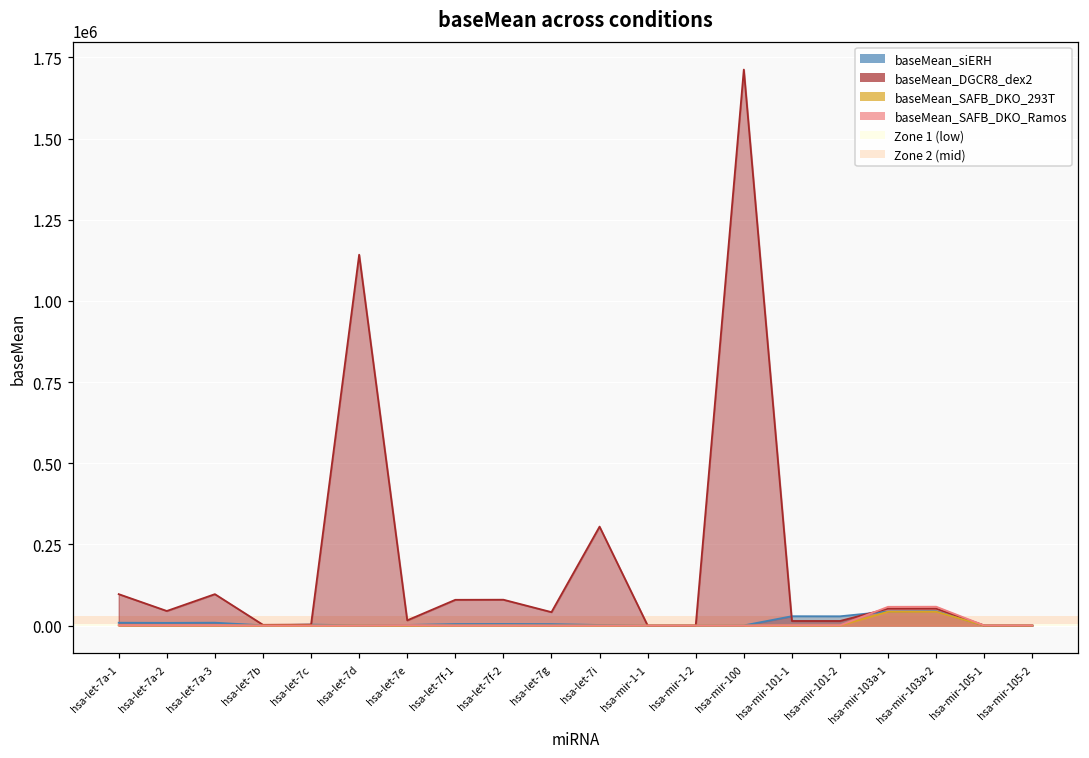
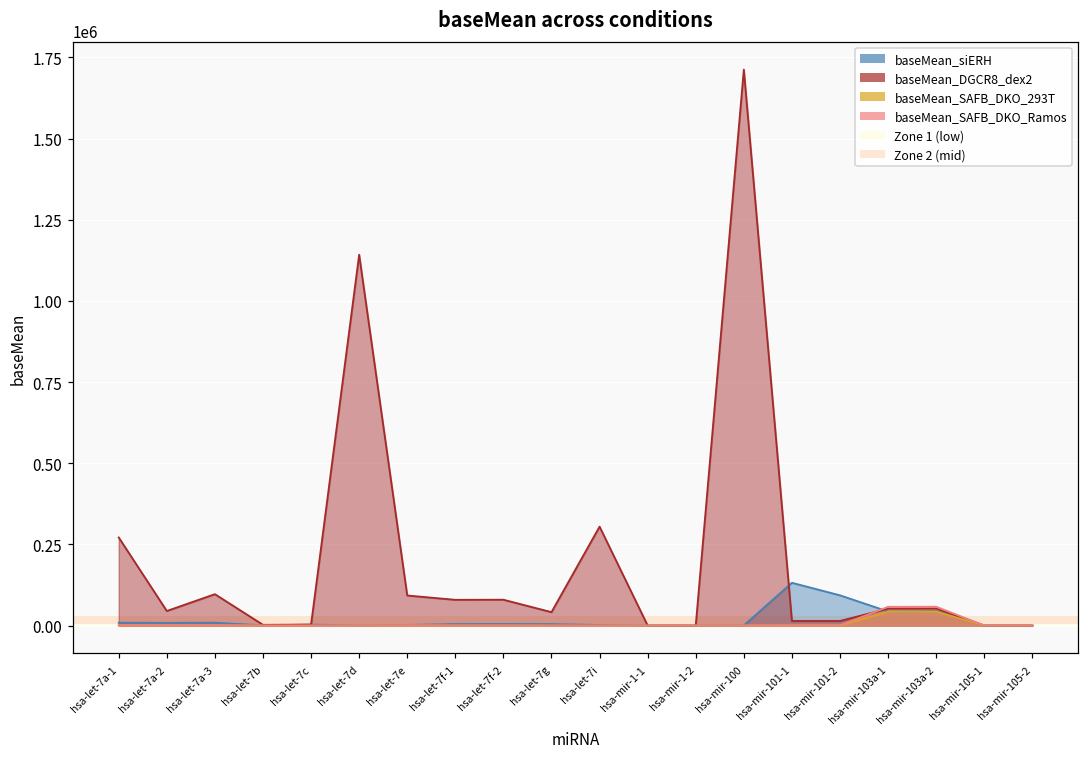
  {
    "baseMean_siERH": {
-     "hsa-mir-101-1": 30000,
-     "hsa-mir-101-2": 30000
+     "hsa-mir-101-1": 130000,
+     "hsa-mir-101-2": 90000
    },
    "baseMean_DGCR8_dex2": {
-     "hsa-let-7a-1": 100000,
+     "hsa-let-7a-1": 270000,
      "hsa-let-7a-2": 40000,
      "hsa-let-7a-3": 100000,
      "hsa-let-7d": 1140000,
-     "hsa-let-7e": 20000,
+     "hsa-let-7e": 90000,
      "hsa-let-7f-1": 80000,
      "hsa-let-7f-2": 80000,
      "hsa-let-7g": 40000,
      "hsa-let-7i": 300000,
      "hsa-mir-100": 1710000,
      "hsa-mir-101-1": 10000,
      "hsa-mir-101-2": 10000
    }
  }
